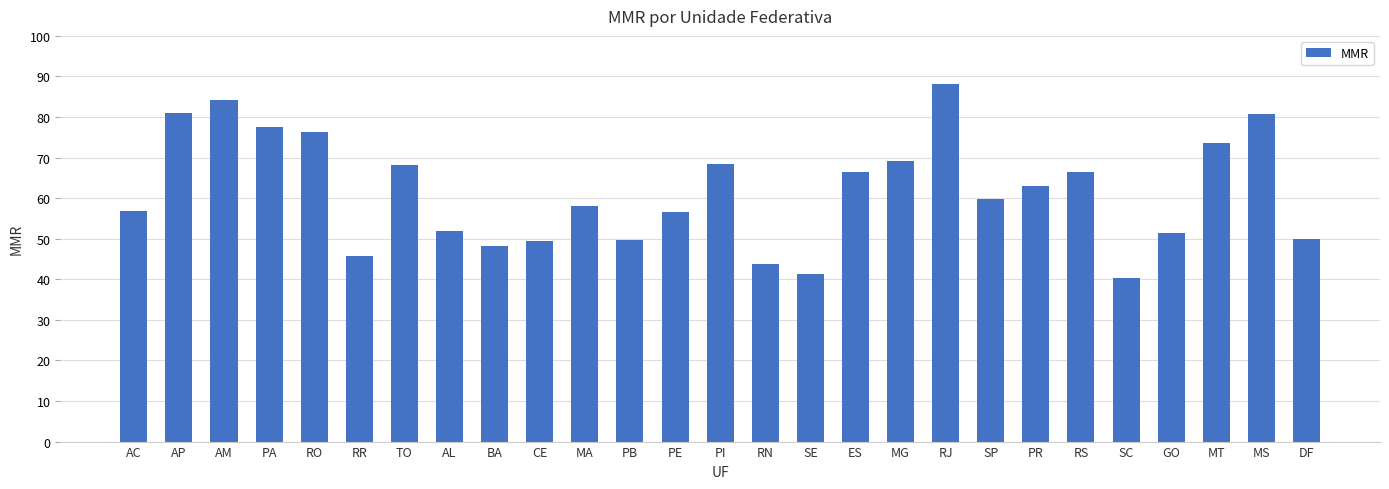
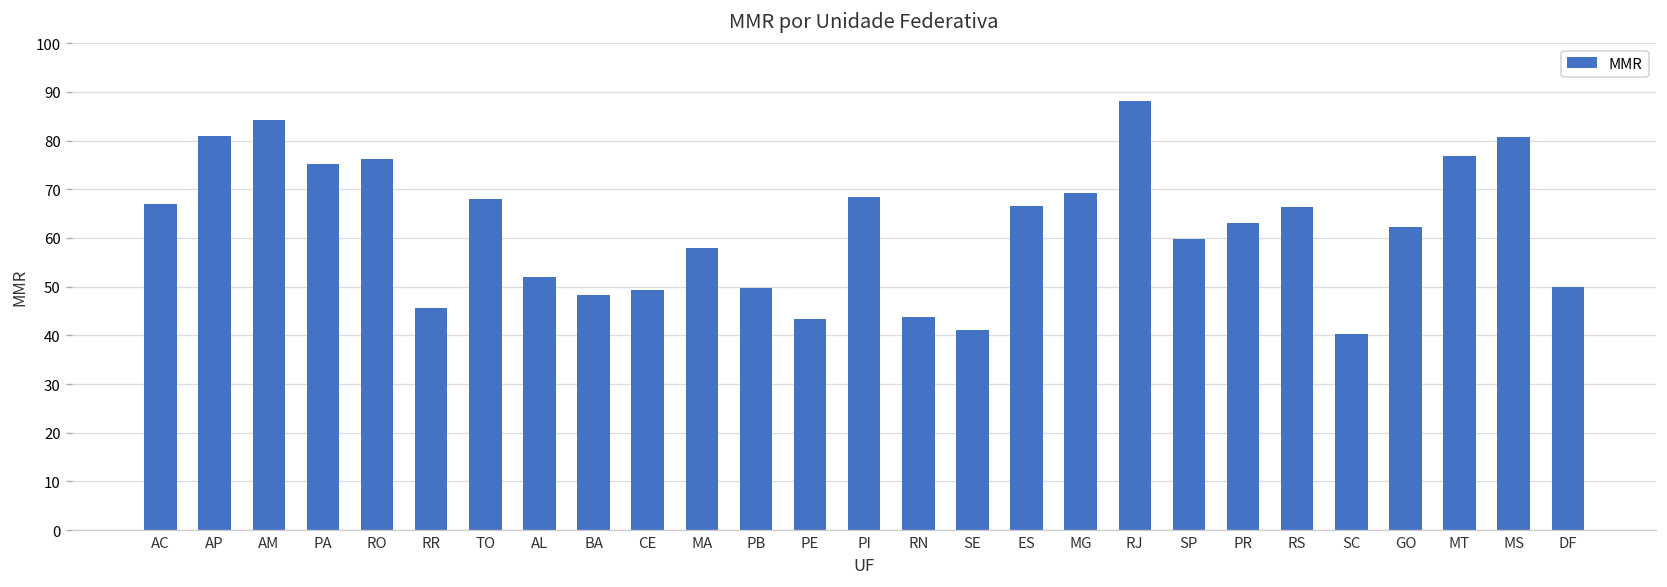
  {
-   "AC": 57,
+   "AC": 67,
    "AP": 81,
    "AM": 84,
-   "PA": 78,
+   "PA": 75,
    "RO": 76,
    "RR": 46,
    "TO": 68,
    "AL": 52,
    "BA": 48,
    "CE": 49,
    "MA": 58,
    "PB": 50,
-   "PE": 57,
+   "PE": 43,
    "PI": 69,
    "RN": 44,
    "SE": 41,
    "ES": 67,
    "MG": 69,
    "RJ": 88,
    "SP": 60,
    "PR": 63,
    "RS": 66,
    "SC": 40,
-   "GO": 52,
-   "MT": 74,
+   "GO": 62,
+   "MT": 77,
    "MS": 81,
    "DF": 50
  }
